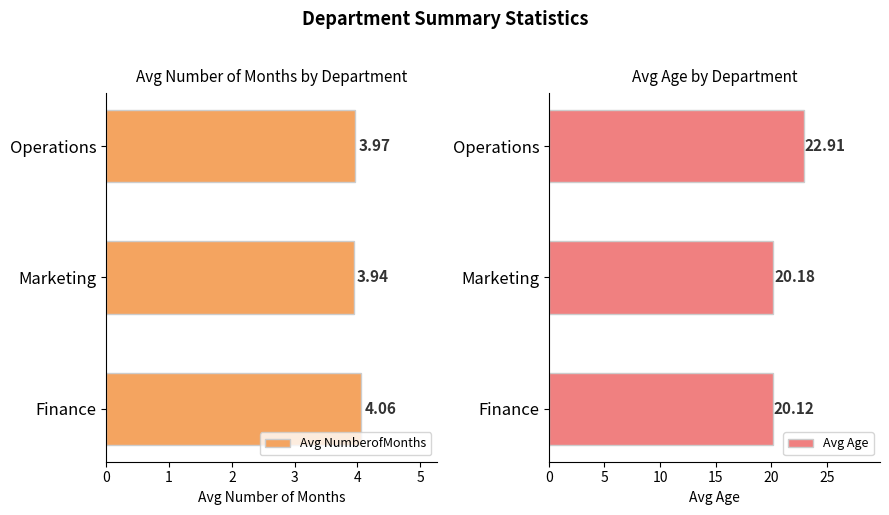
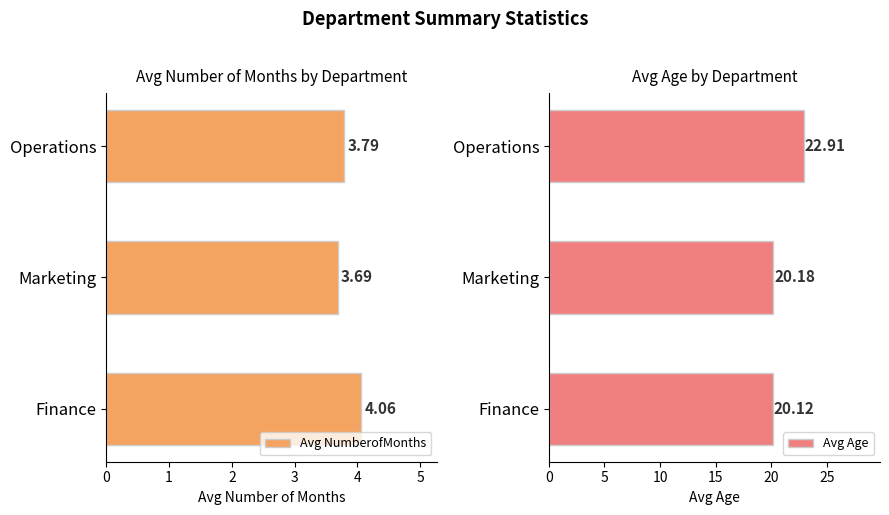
  {
    "Avg Number of Months by Department": {
-     "Operations": 3.97,
-     "Marketing": 3.94,
+     "Operations": 3.79,
+     "Marketing": 3.69,
      "Finance": 4.06
    },
    "Avg Age by Department": {
      "Operations": 22.91,
      "Marketing": 20.18,
      "Finance": 20.12
    }
  }
